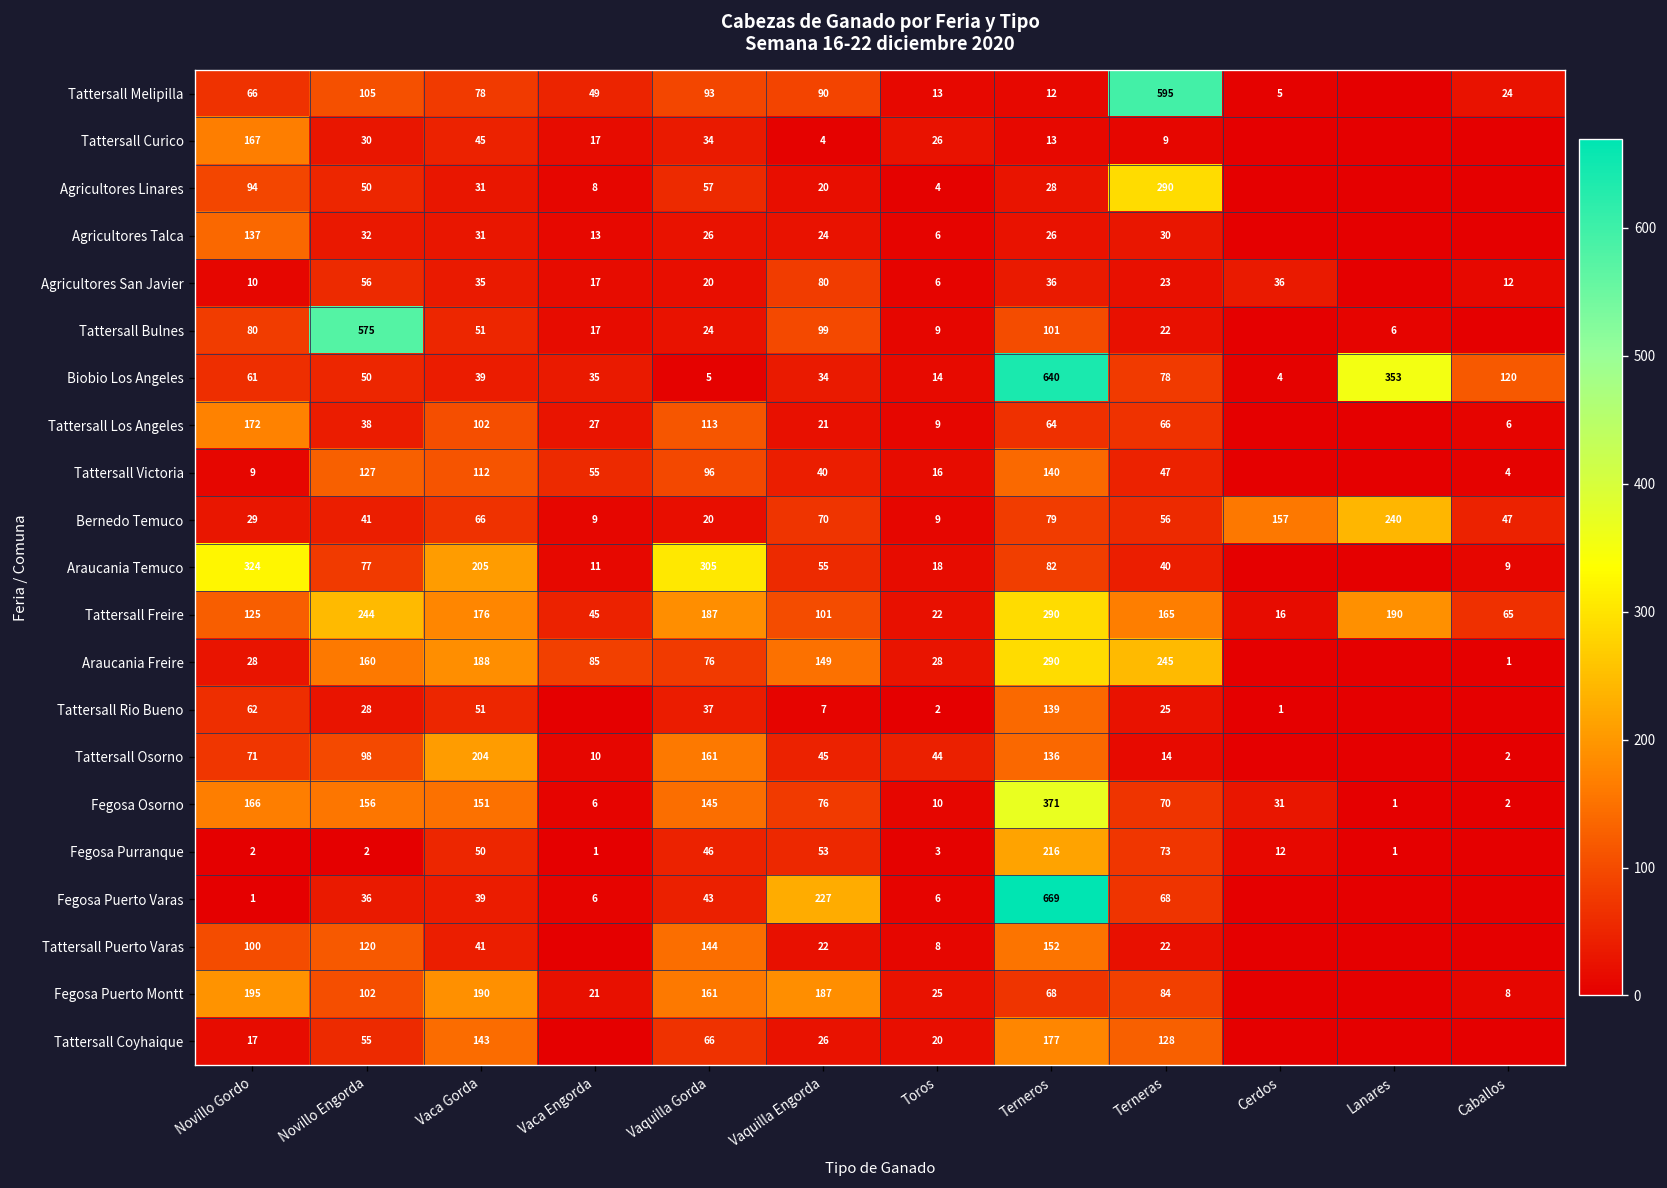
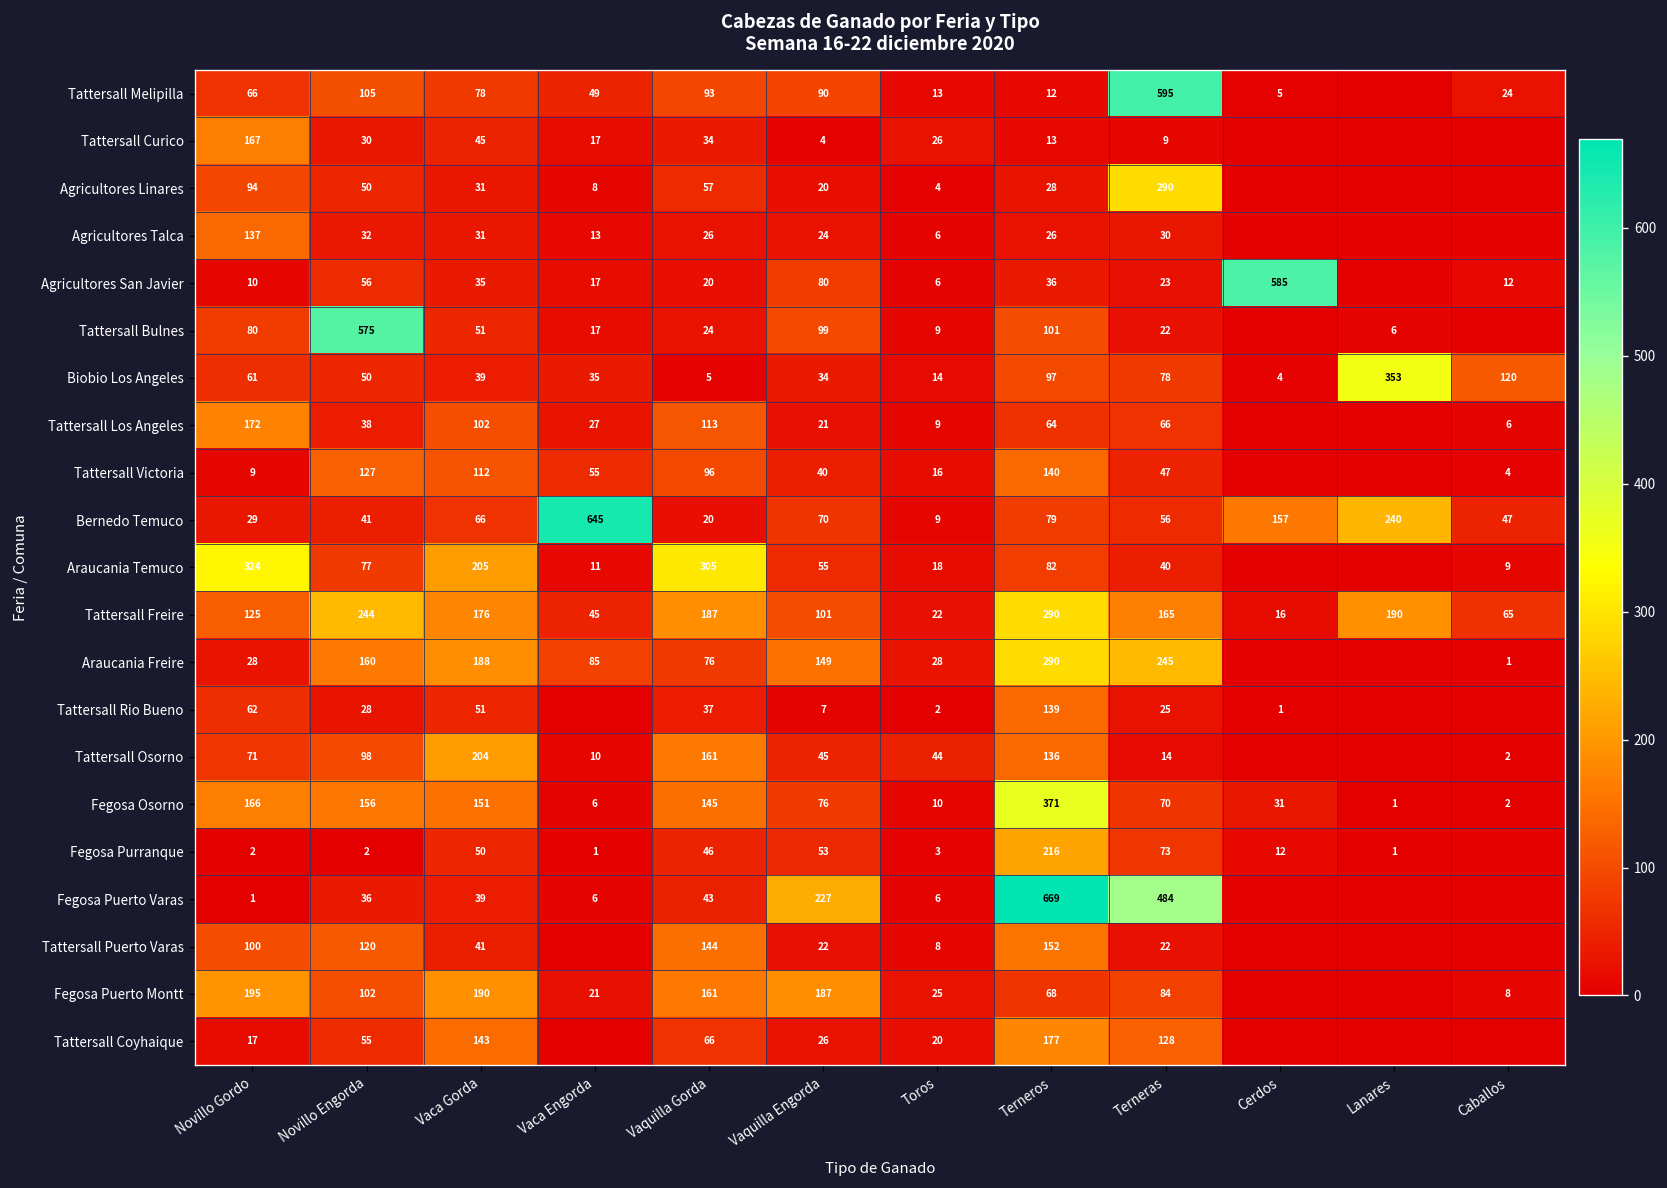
  {
    "Agricultores San Javier": {
      "Novillo Gordo": 10,
      "Novillo Engorda": 56,
      "Vaca Gorda": 35,
      "Vaca Engorda": 17,
      "Vaquilla Gorda": 20,
      "Vaquilla Engorda": 80,
      "Toros": 6,
      "Terneros": 36,
      "Terneras": 23,
-     "Cerdos": 36,
+     "Cerdos": 585,
      "Caballos": 12
    },
    "Biobio Los Angeles": {
      "Novillo Gordo": 61,
      "Novillo Engorda": 50,
      "Vaca Gorda": 39,
      "Vaca Engorda": 35,
      "Vaquilla Gorda": 5,
      "Vaquilla Engorda": 34,
      "Toros": 14,
-     "Terneros": 640,
+     "Terneros": 97,
      "Terneras": 78,
      "Cerdos": 4,
      "Lanares": 353,
      "Caballos": 120
    },
    "Bernedo Temuco": {
      "Novillo Gordo": 29,
      "Novillo Engorda": 41,
      "Vaca Gorda": 66,
-     "Vaca Engorda": 9,
+     "Vaca Engorda": 645,
      "Vaquilla Gorda": 20,
      "Vaquilla Engorda": 70,
      "Toros": 9,
      "Terneros": 79,
      "Terneras": 56,
      "Cerdos": 157,
      "Lanares": 240,
      "Caballos": 47
    },
    "Fegosa Puerto Varas": {
      "Novillo Gordo": 1,
      "Novillo Engorda": 36,
      "Vaca Gorda": 39,
      "Vaca Engorda": 6,
      "Vaquilla Gorda": 43,
      "Vaquilla Engorda": 227,
      "Toros": 6,
      "Terneros": 669,
-     "Terneras": 68
+     "Terneras": 484
    }
  }
